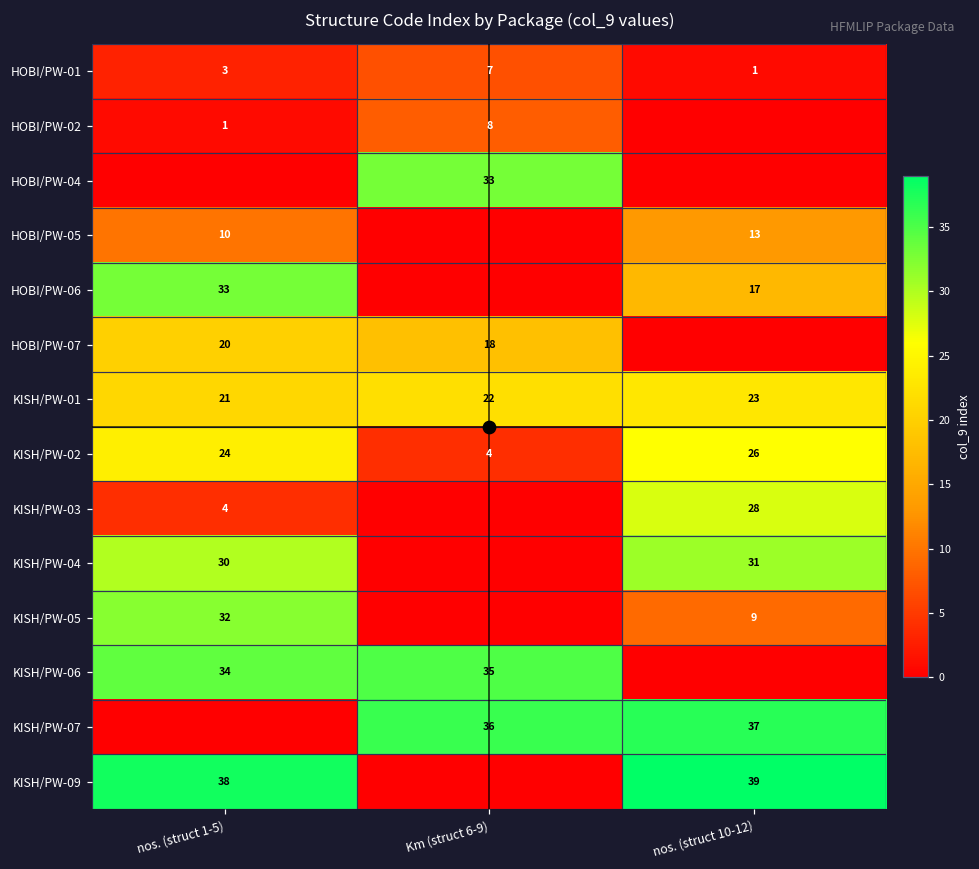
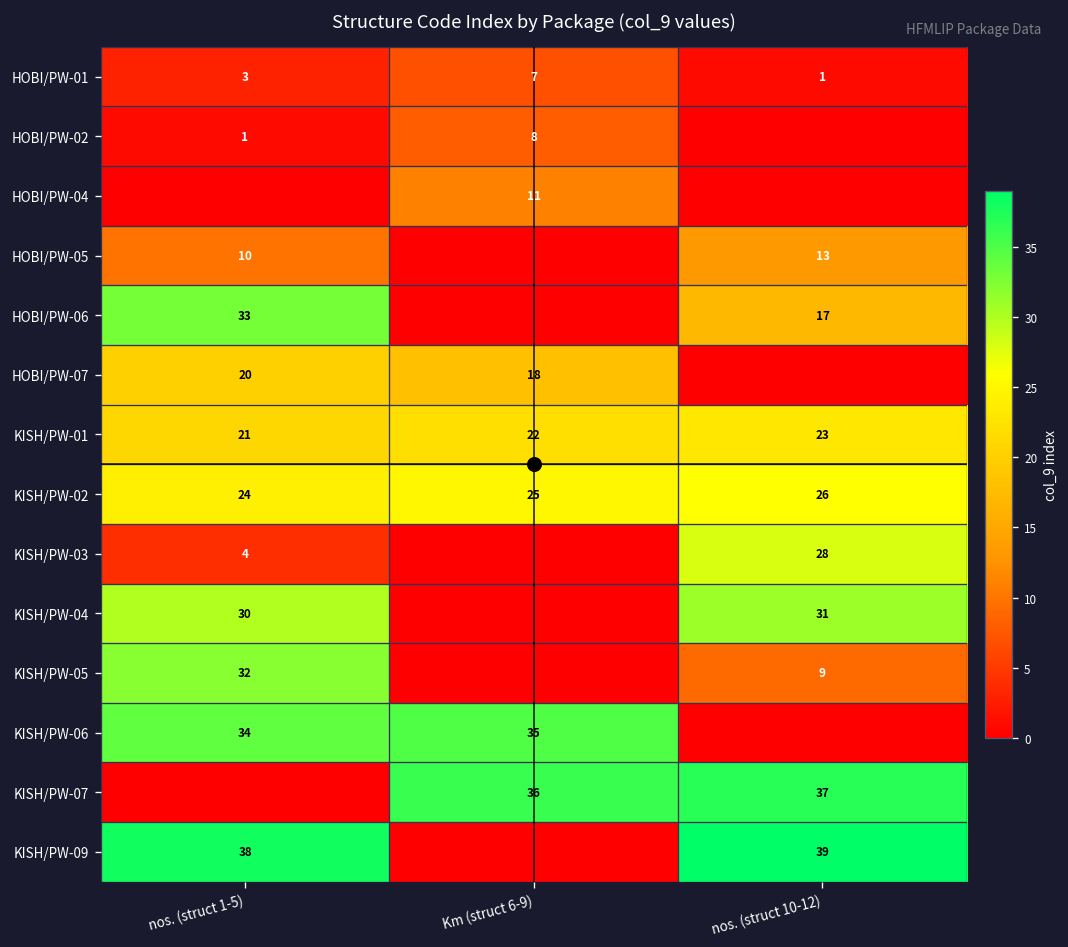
  {
    "HOBI/PW-01": {
      "nos. (struct 1-5)": 3,
      "Km (struct 6-9)": 7,
      "nos. (struct 10-12)": 1
    },
    "HOBI/PW-02": {
      "nos. (struct 1-5)": 1,
      "Km (struct 6-9)": 8
    },
    "HOBI/PW-04": {
-     "Km (struct 6-9)": 33
+     "Km (struct 6-9)": 11
    },
    "HOBI/PW-05": {
      "nos. (struct 1-5)": 10,
      "nos. (struct 10-12)": 13
    },
    "HOBI/PW-06": {
      "nos. (struct 1-5)": 33,
      "nos. (struct 10-12)": 17
    },
    "HOBI/PW-07": {
      "nos. (struct 1-5)": 20,
      "Km (struct 6-9)": 18
    },
    "KISH/PW-01": {
      "nos. (struct 1-5)": 21,
      "Km (struct 6-9)": 22,
      "nos. (struct 10-12)": 23
    },
    "KISH/PW-02": {
      "nos. (struct 1-5)": 24,
-     "Km (struct 6-9)": 4,
+     "Km (struct 6-9)": 25,
      "nos. (struct 10-12)": 26
    },
    "KISH/PW-03": {
      "nos. (struct 1-5)": 4,
      "nos. (struct 10-12)": 28
    },
    "KISH/PW-04": {
      "nos. (struct 1-5)": 30,
      "nos. (struct 10-12)": 31
    },
    "KISH/PW-05": {
      "nos. (struct 1-5)": 32,
      "nos. (struct 10-12)": 9
    },
    "KISH/PW-06": {
      "nos. (struct 1-5)": 34,
      "Km (struct 6-9)": 35
    },
    "KISH/PW-07": {
      "Km (struct 6-9)": 36,
      "nos. (struct 10-12)": 37
    },
    "KISH/PW-09": {
      "nos. (struct 1-5)": 38,
      "nos. (struct 10-12)": 39
    }
  }
